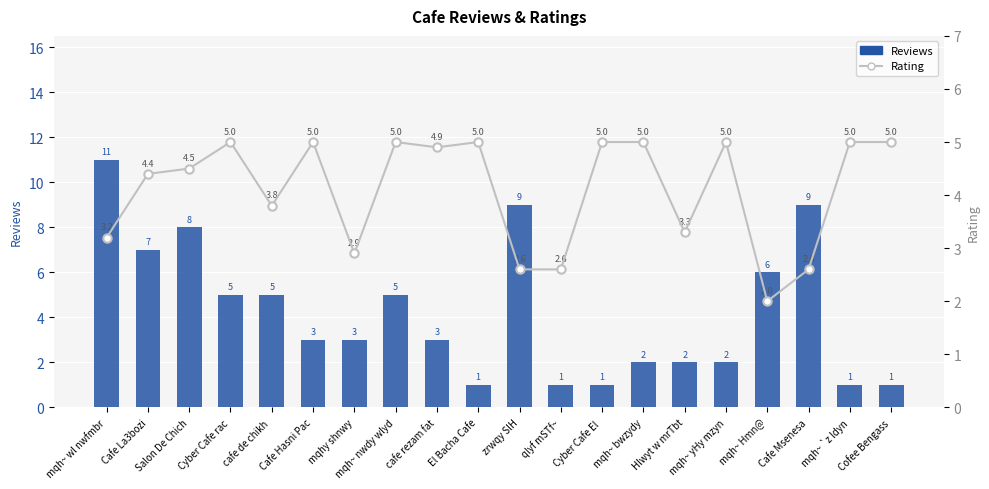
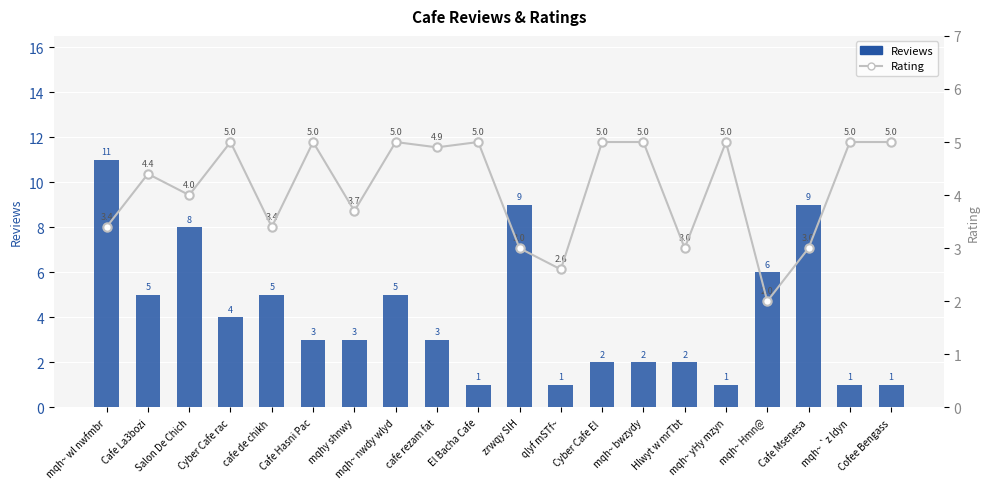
  {
    "Reviews": {
      "mqh~ wl nwfmbr": 11,
-     "Cafe La3bozi": 7,
+     "Cafe La3bozi": 5,
      "Salon De Chich": 8,
-     "Cyber Cafe rac": 5,
+     "Cyber Cafe rac": 4,
      "cafe de chikh": 5,
      "Cafe Hasni Pac": 3,
      "mqhy shnwy": 3,
      "mqh~ nwdy wlyd": 5,
      "cafe rezam fat": 3,
      "El Bacha Cafe": 1,
      "zrwqy SlH": 9,
      "qlyf mSTf~": 1,
-     "Cyber Cafe El": 1,
+     "Cyber Cafe El": 2,
      "mqh~ bwzydy": 2,
      "Hlwyt w mrTbt": 2,
-     "mqh~ yHy mzyn": 2,
+     "mqh~ yHy mzyn": 1,
      "mqh~ Hmn@": 6,
      "Cafe Msenesa": 9,
      "mqh~ `z ldyn": 1,
      "Cofee Bengass": 1
    },
    "Rating": {
-     "mqh~ wl nwfmbr": 3.2,
+     "mqh~ wl nwfmbr": 3.4,
      "Cafe La3bozi": 4.4,
-     "Salon De Chich": 4.5,
+     "Salon De Chich": 4.0,
      "Cyber Cafe rac": 5.0,
-     "cafe de chikh": 3.8,
+     "cafe de chikh": 3.4,
      "Cafe Hasni Pac": 5.0,
-     "mqhy shnwy": 2.9,
+     "mqhy shnwy": 3.7,
      "mqh~ nwdy wlyd": 5.0,
      "cafe rezam fat": 4.9,
      "El Bacha Cafe": 5.0,
-     "zrwqy SlH": 2.6,
+     "zrwqy SlH": 3.0,
      "qlyf mSTf~": 2.6,
      "Cyber Cafe El": 5.0,
      "mqh~ bwzydy": 5.0,
-     "Hlwyt w mrTbt": 3.3,
+     "Hlwyt w mrTbt": 3.0,
      "mqh~ yHy mzyn": 5.0,
      "mqh~ Hmn@": 2.0,
-     "Cafe Msenesa": 2.6,
+     "Cafe Msenesa": 3.0,
      "mqh~ `z ldyn": 5.0,
      "Cofee Bengass": 5.0
    }
  }
